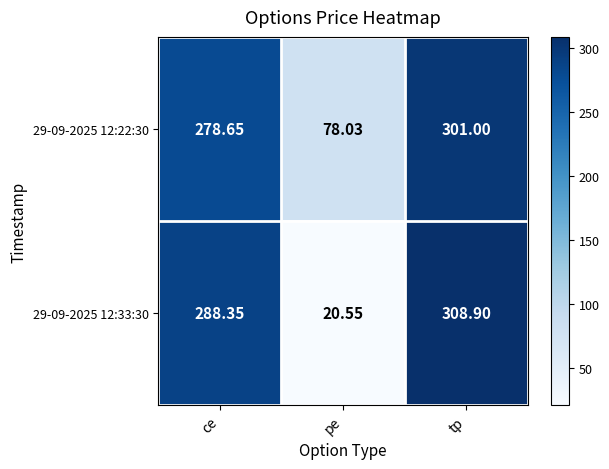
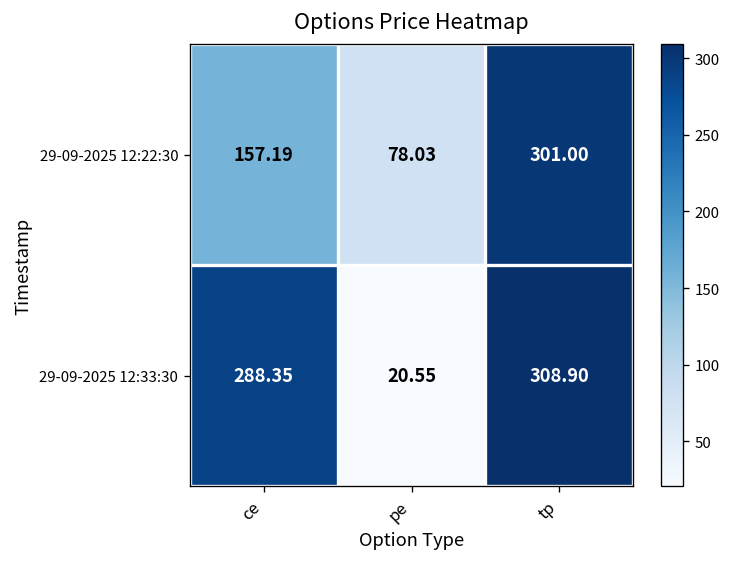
  {
    "29-09-2025 12:22:30": {
-     "ce": 278.65,
+     "ce": 157.19,
      "pe": 78.03,
      "tp": 301.00
    },
    "29-09-2025 12:33:30": {
      "ce": 288.35,
      "pe": 20.55,
      "tp": 308.90
    }
  }
